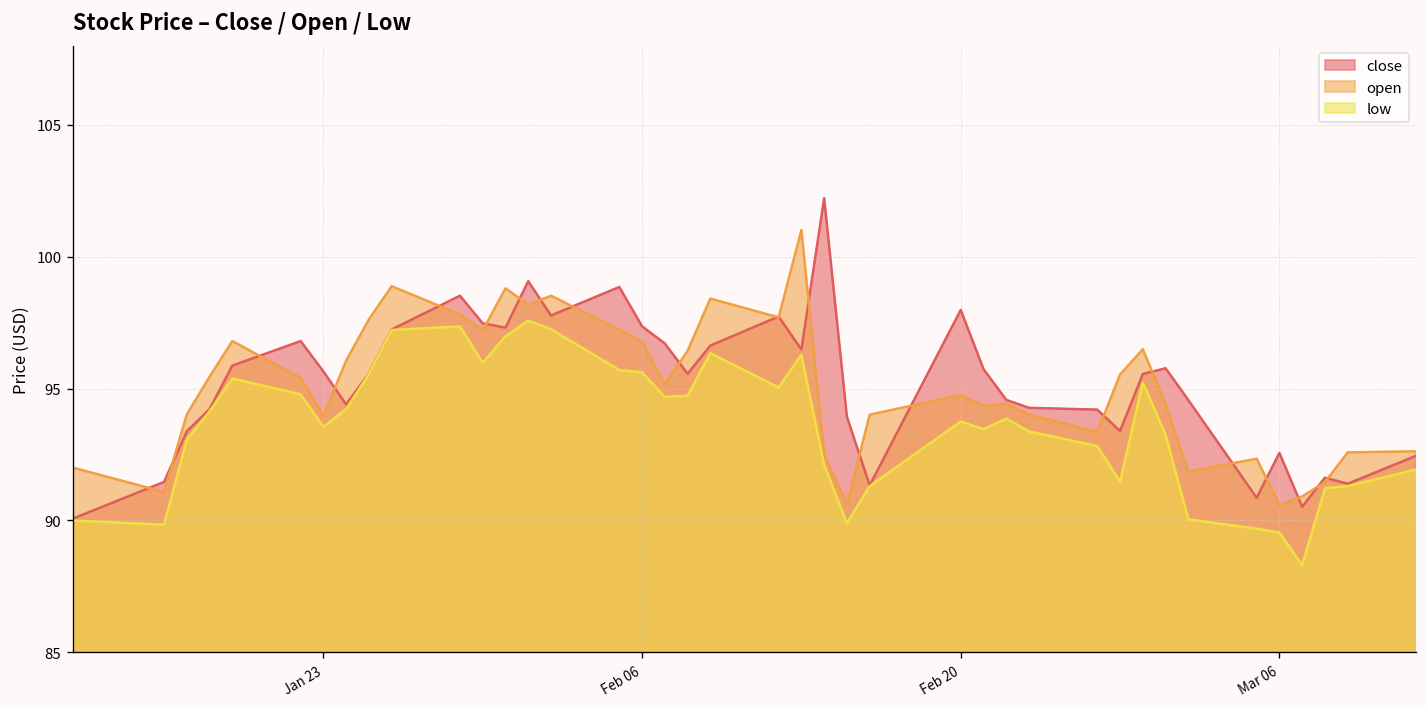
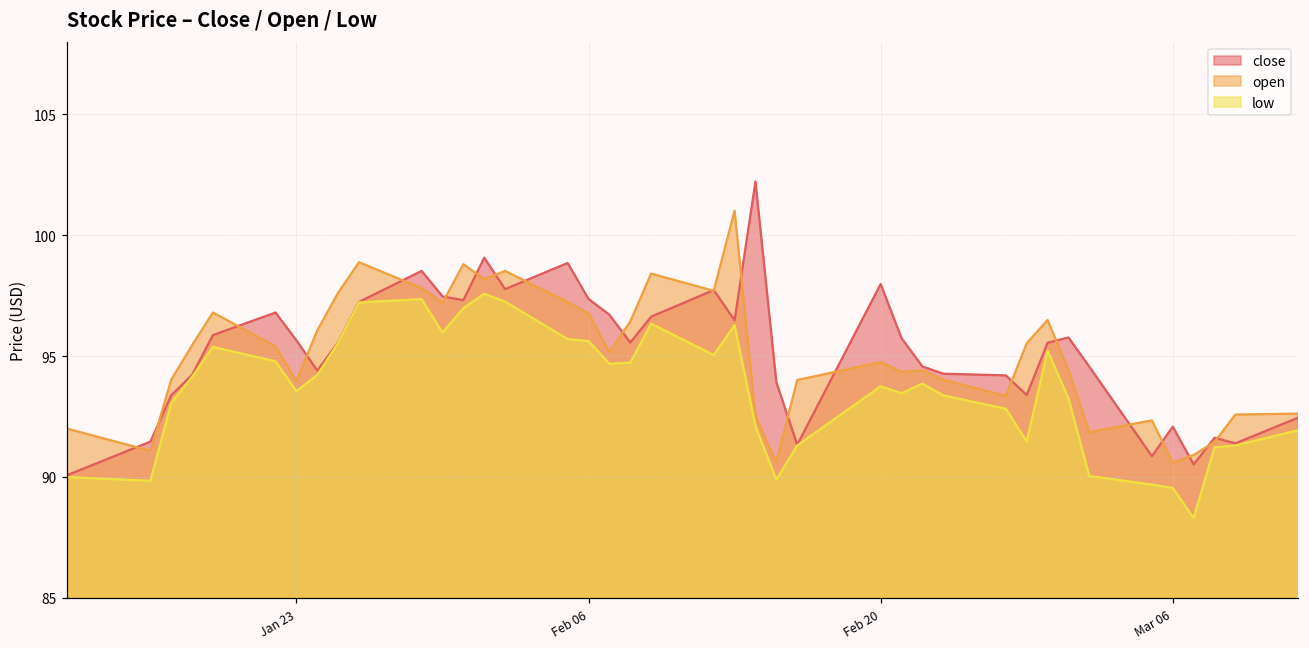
  {
    "close": {
      "Jan 23": 95.7,
      "Feb 06": 97.4,
      "Feb 20": 98.0,
-     "Mar 06": 92.6
+     "Mar 06": 92.1
    }
  }
